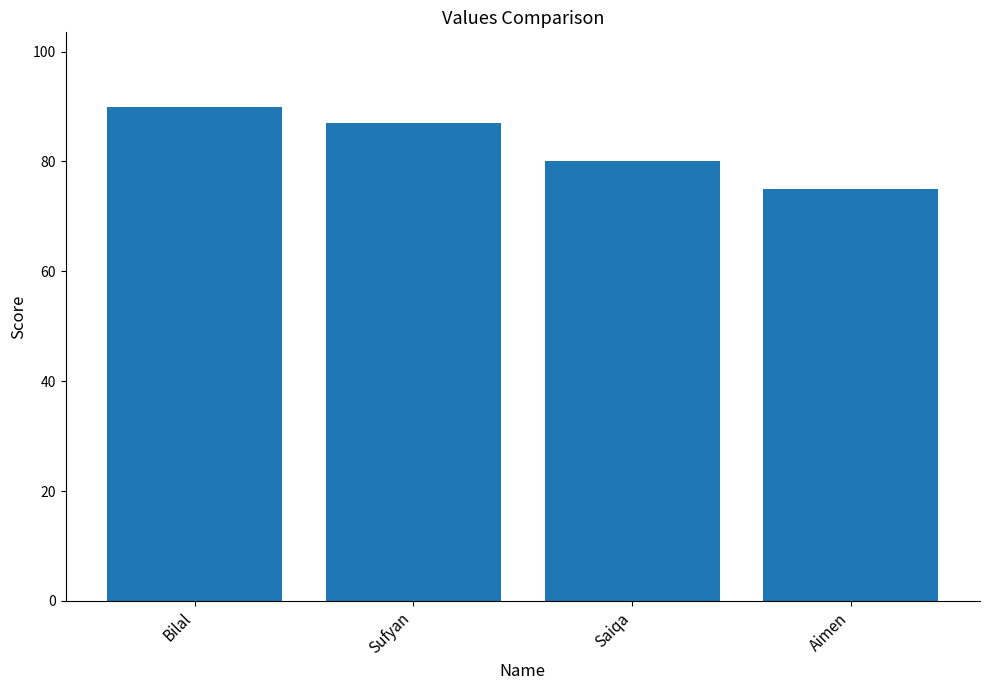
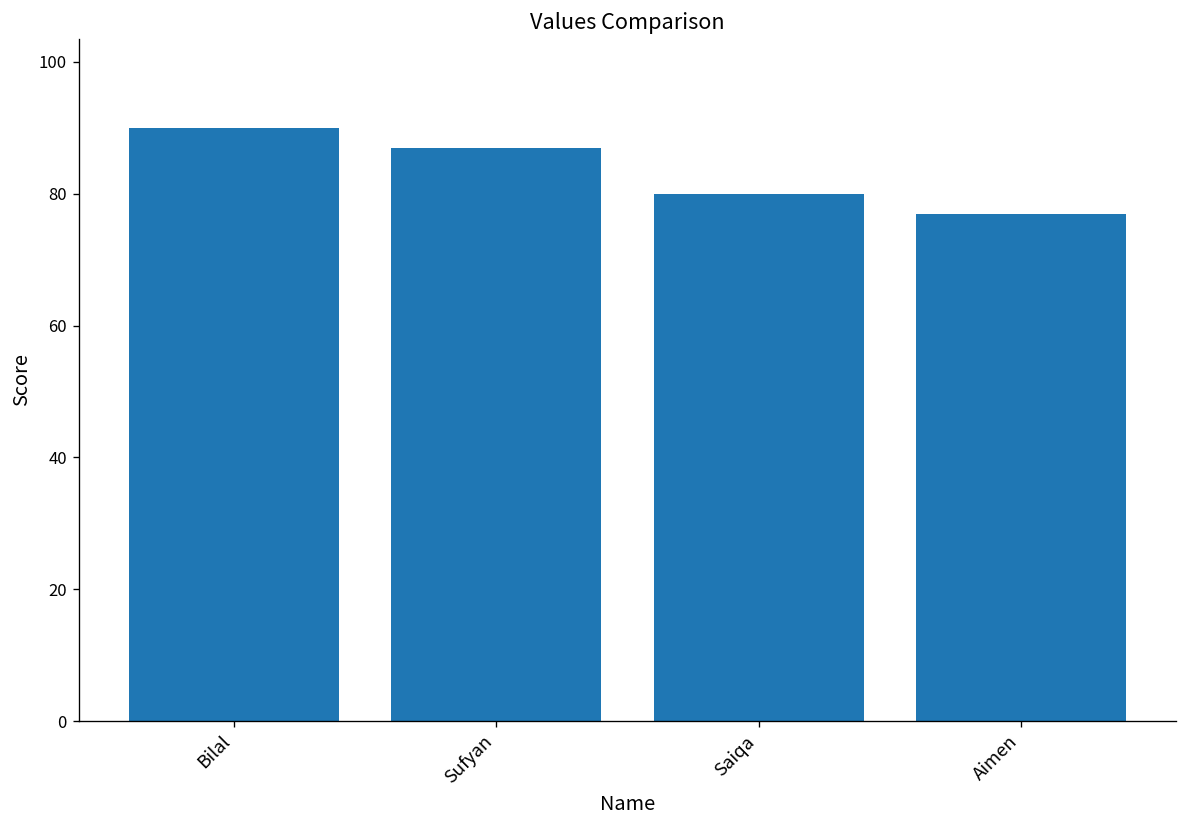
  {
    "Bilal": 90,
    "Sufyan": 87,
    "Saiqa": 80,
-   "Aimen": 75
+   "Aimen": 77
  }
